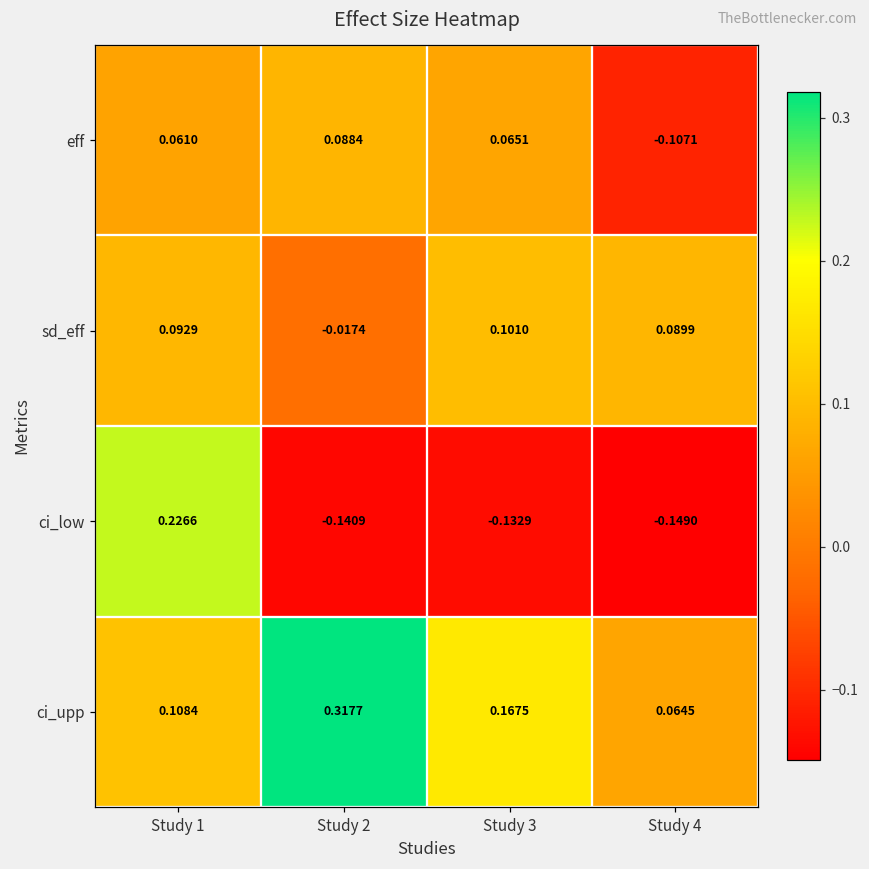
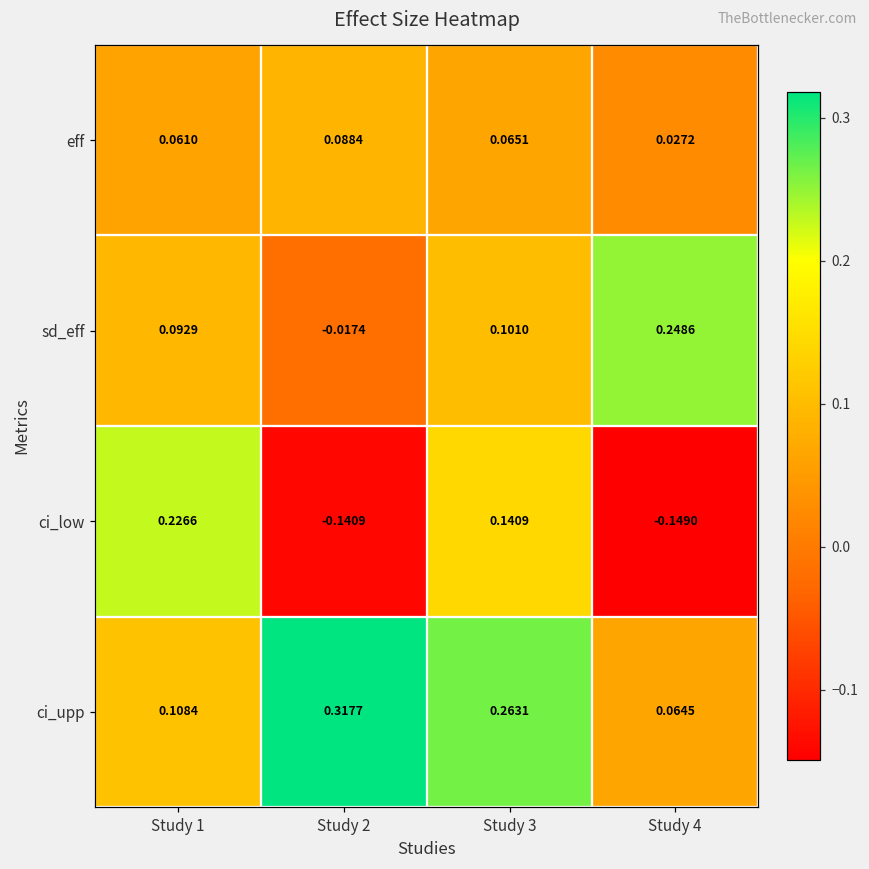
  {
    "eff": {
      "Study 1": 0.0610,
      "Study 2": 0.0884,
      "Study 3": 0.0651,
-     "Study 4": -0.1071
+     "Study 4": 0.0272
    },
    "sd_eff": {
      "Study 1": 0.0929,
      "Study 2": -0.0174,
      "Study 3": 0.1010,
-     "Study 4": 0.0899
+     "Study 4": 0.2486
    },
    "ci_low": {
      "Study 1": 0.2266,
      "Study 2": -0.1409,
-     "Study 3": -0.1329,
+     "Study 3": 0.1409,
      "Study 4": -0.1490
    },
    "ci_upp": {
      "Study 1": 0.1084,
      "Study 2": 0.3177,
-     "Study 3": 0.1675,
+     "Study 3": 0.2631,
      "Study 4": 0.0645
    }
  }
